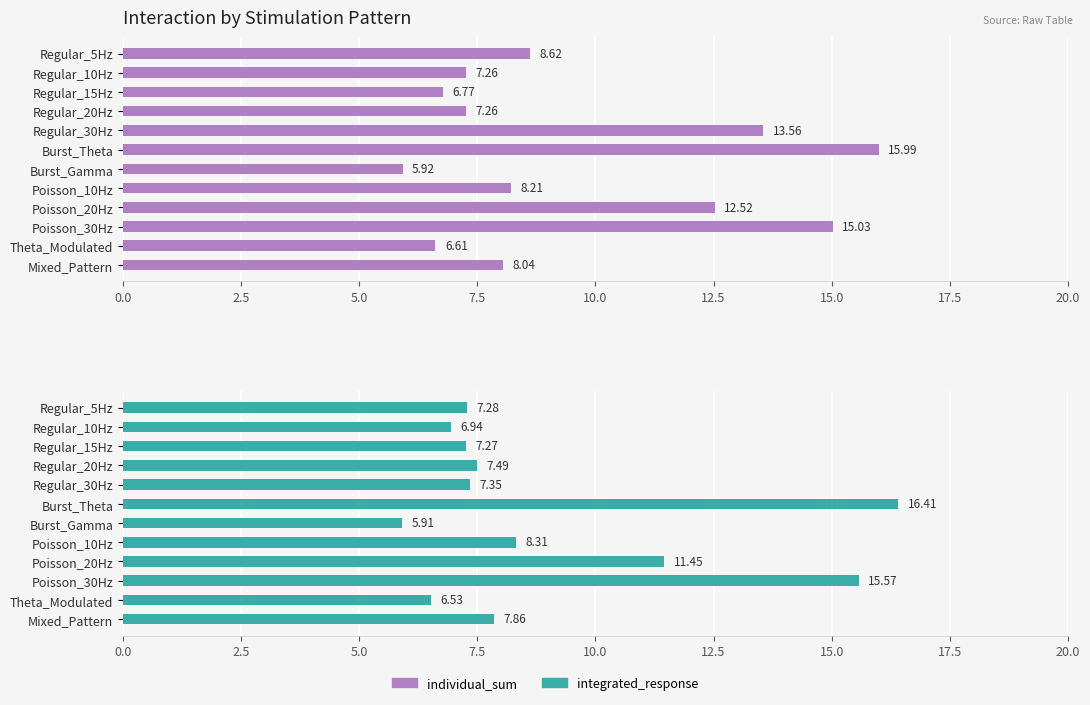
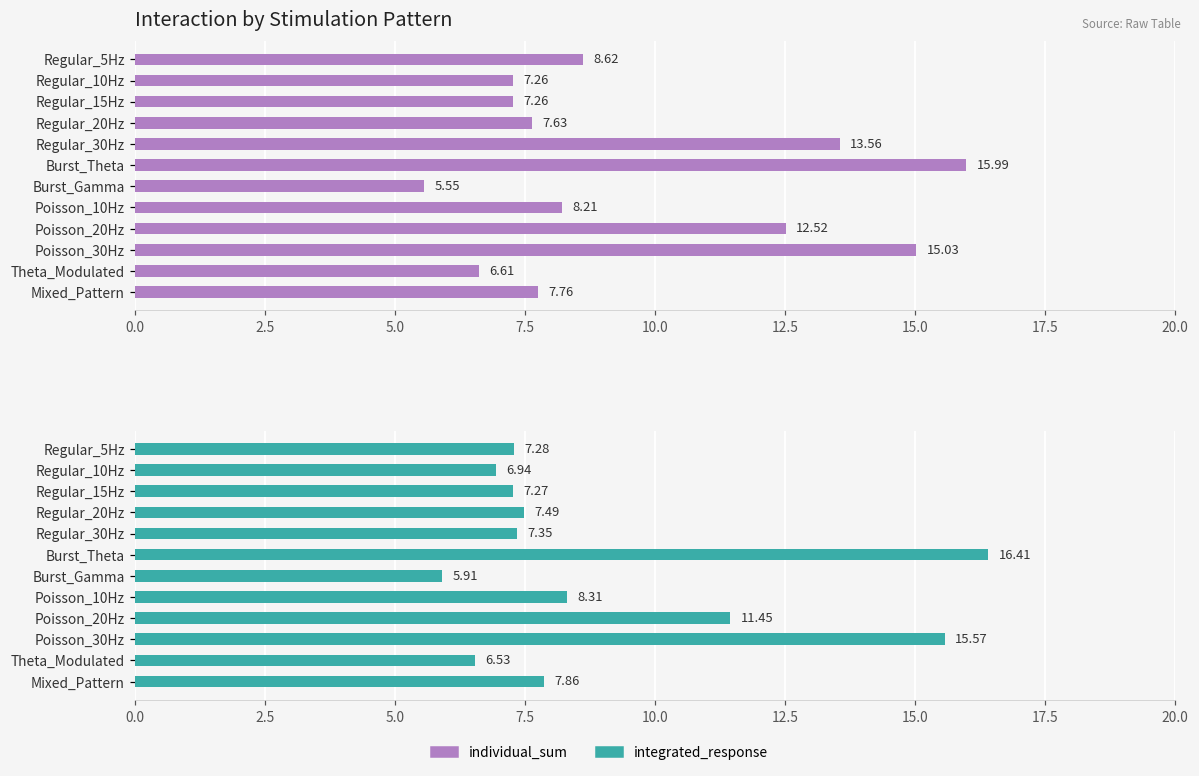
  {
    "Interaction by Stimulation Pattern": {
      "Regular_5Hz": 8.62,
      "Regular_10Hz": 7.26,
-     "Regular_15Hz": 6.77,
-     "Regular_20Hz": 7.26,
+     "Regular_15Hz": 7.26,
+     "Regular_20Hz": 7.63,
      "Regular_30Hz": 13.56,
      "Burst_Theta": 15.99,
-     "Burst_Gamma": 5.92,
+     "Burst_Gamma": 5.55,
      "Poisson_10Hz": 8.21,
      "Poisson_20Hz": 12.52,
      "Poisson_30Hz": 15.03,
      "Theta_Modulated": 6.61,
-     "Mixed_Pattern": 8.04
+     "Mixed_Pattern": 7.76
    }
  }
